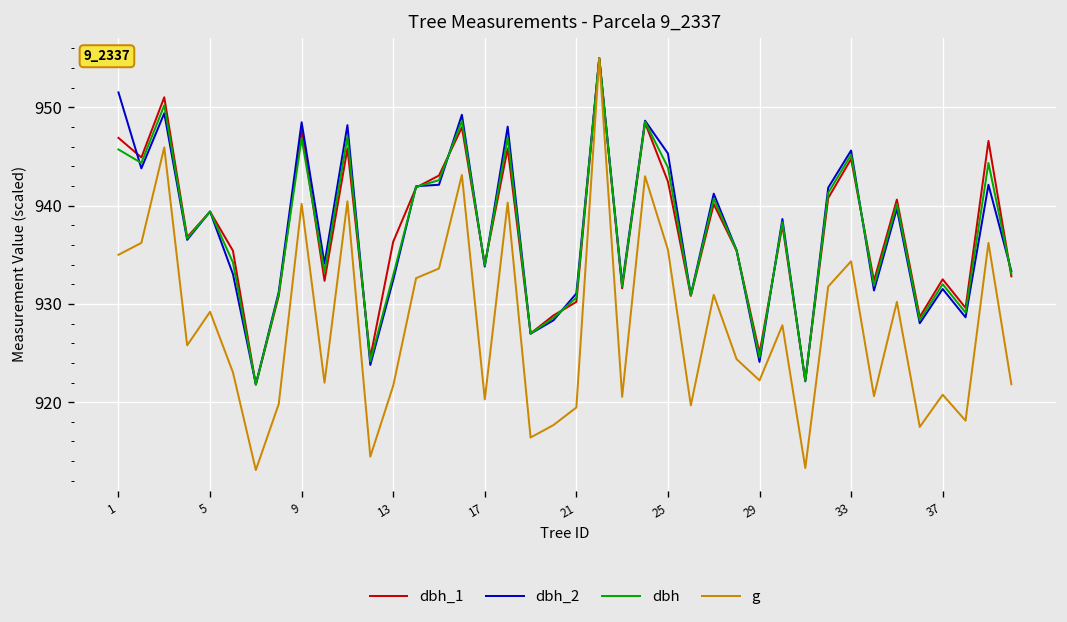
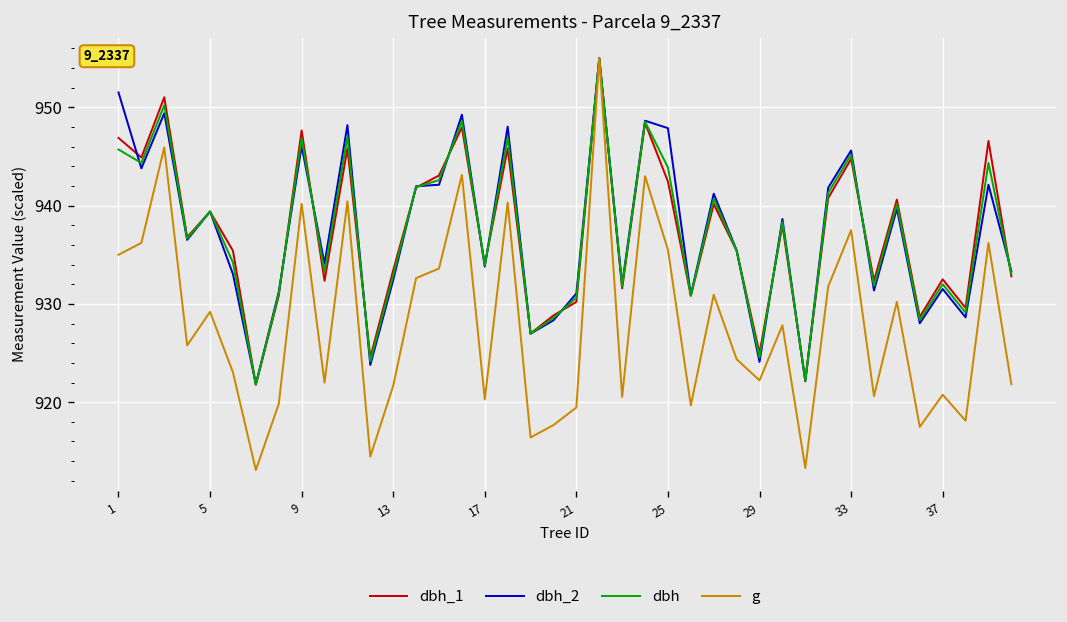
  {
    "dbh_1": {
      "1": 947,
      "9": 948,
-     "13": 936,
+     "13": 933,
      "21": 930,
      "25": 942,
      "29": 925,
      "33": 945,
      "37": 933
    },
    "dbh_2": {
-     "9": 948,
+     "9": 946,
      "13": 932,
      "21": 931,
-     "25": 945,
+     "25": 948,
      "29": 924,
      "33": 946,
      "37": 932
    },
    "dbh": {
      "1": 946,
      "9": 947,
      "13": 933,
      "21": 931,
      "25": 944,
      "29": 925,
      "33": 945,
      "37": 932
    },
    "g": {
      "1": 935,
      "5": 929,
      "9": 940,
      "13": 922,
      "17": 920,
      "21": 919,
      "25": 936,
      "29": 922,
-     "33": 934,
+     "33": 937,
      "37": 921
    }
  }
